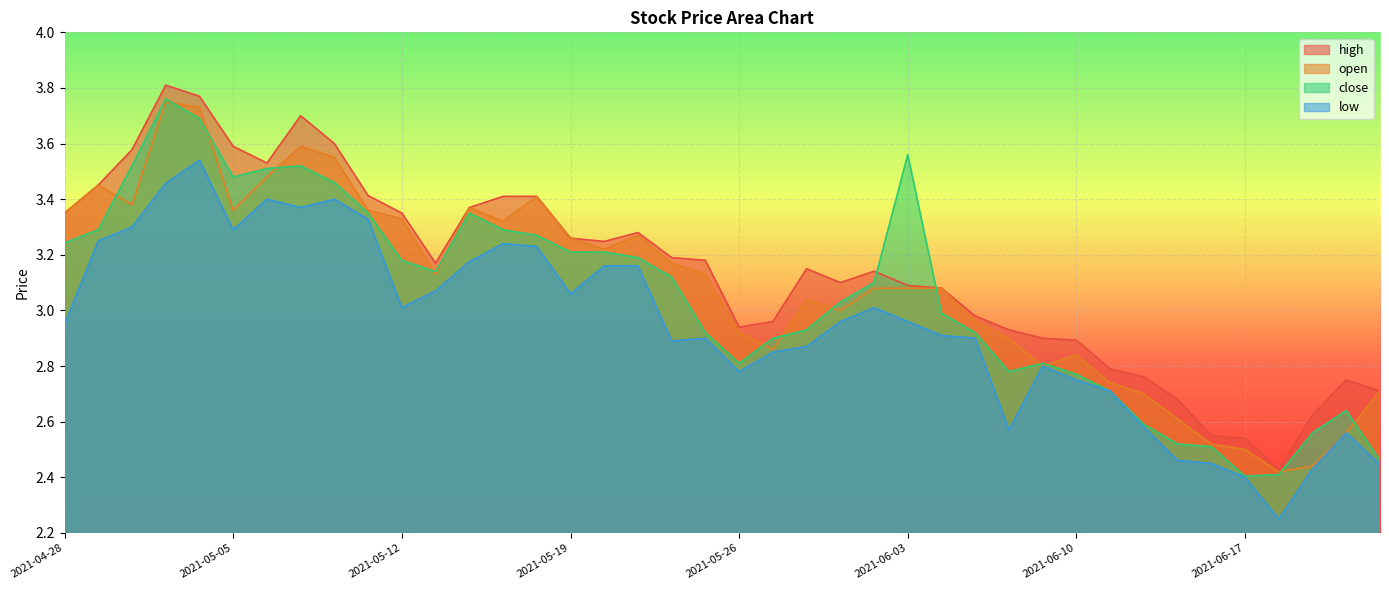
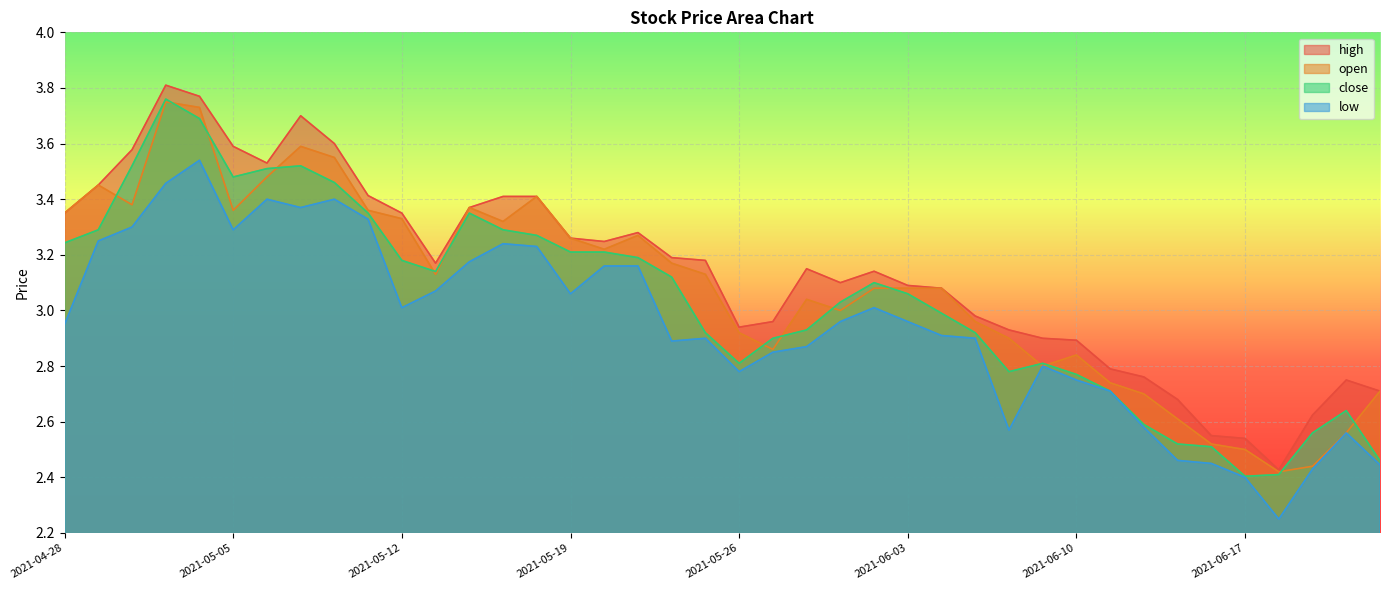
  {
    "close": {
      "2021-04-28": 3.24,
      "2021-05-05": 3.48,
      "2021-05-12": 3.18,
      "2021-05-19": 3.21,
      "2021-05-26": 2.81,
-     "2021-06-03": 3.56,
+     "2021-06-03": 3.06,
      "2021-06-10": 2.77
    },
    "low": {
      "2021-04-28": 2.95,
      "2021-05-05": 3.29,
      "2021-05-12": 3.01,
      "2021-05-19": 3.06,
      "2021-05-26": 2.78,
      "2021-06-03": 2.96,
      "2021-06-10": 2.75
    }
  }
